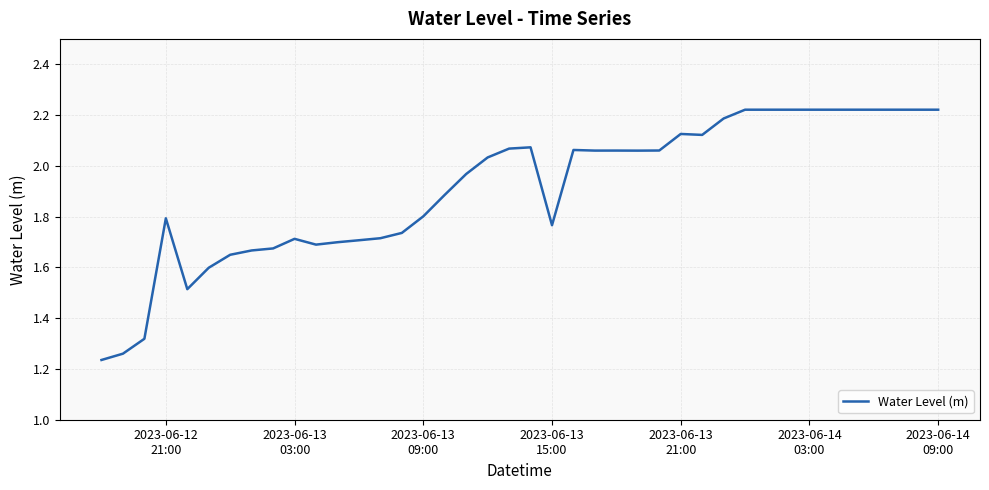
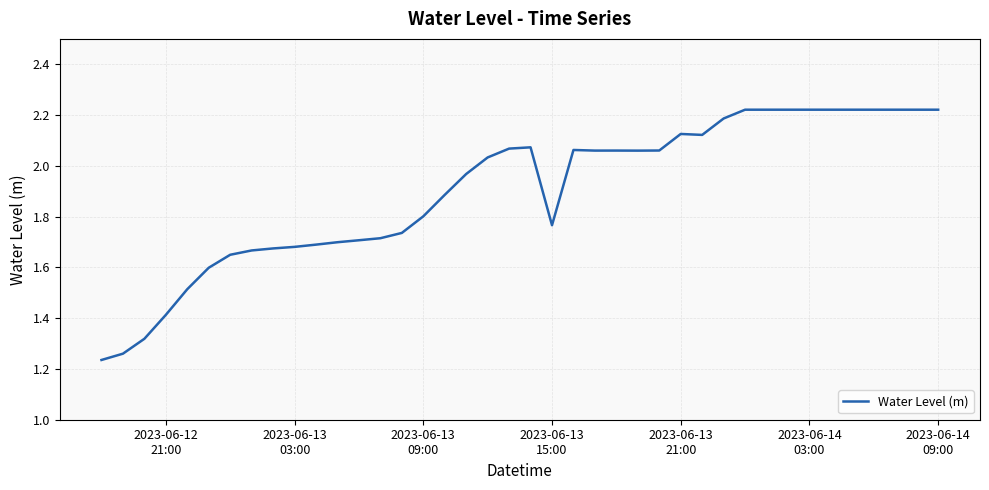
  {
-   "2023-06-12 21:00": 1.79,
-   "2023-06-13 03:00": 1.71,
+   "2023-06-12 21:00": 1.41,
+   "2023-06-13 03:00": 1.68,
    "2023-06-13 09:00": 1.80,
    "2023-06-13 15:00": 1.77,
    "2023-06-13 21:00": 2.13,
    "2023-06-14 03:00": 2.22,
    "2023-06-14 09:00": 2.22
  }
